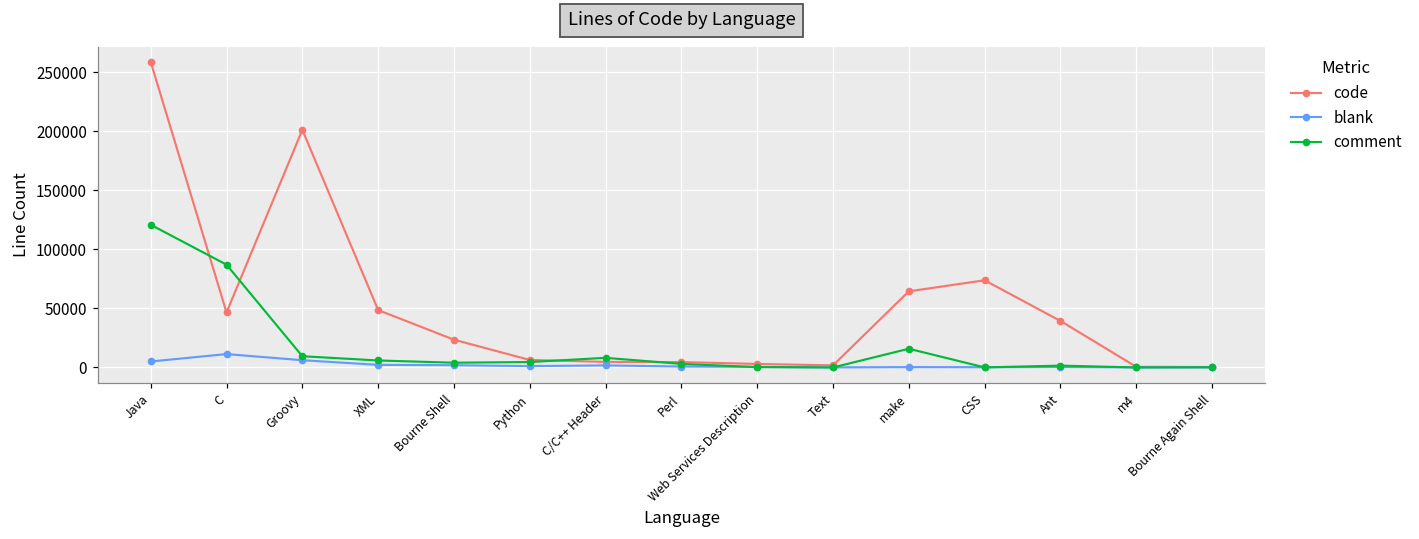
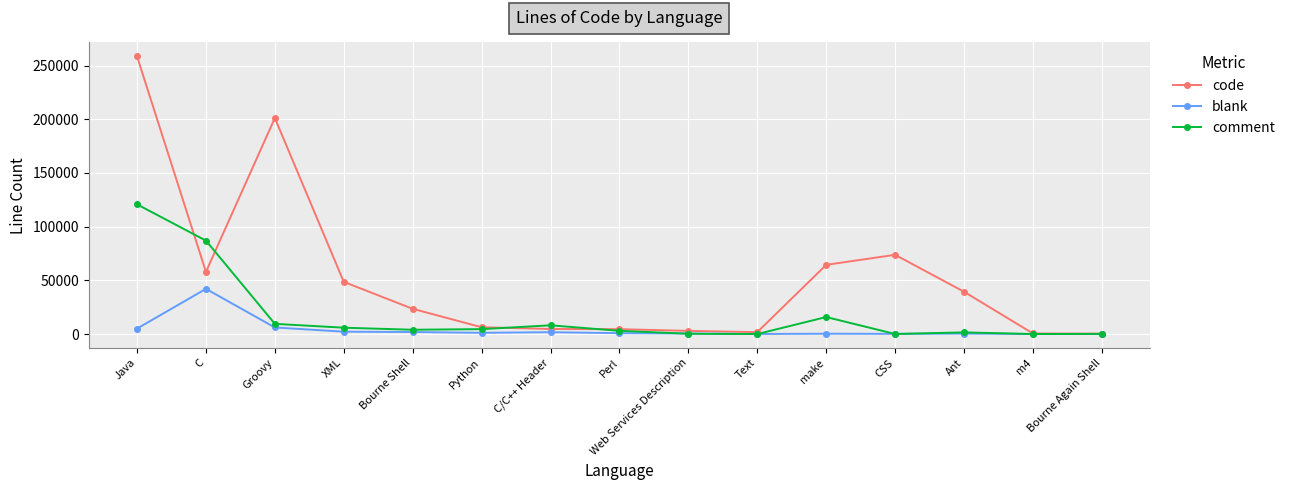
  {
    "code": {
      "Java": 259000,
-     "C": 47000,
+     "C": 58000,
      "Groovy": 201000,
      "XML": 49000,
      "Bourne Shell": 24000,
      "C/C++ Header": 5000,
      "Web Services Description": 3000,
      "make": 64000,
      "CSS": 74000,
      "Ant": 39000
    },
    "blank": {
      "Java": 5000,
-     "C": 11000,
+     "C": 42000,
      "Groovy": 6000,
      "XML": 2000,
      "Python": 1000,
      "C/C++ Header": 2000,
      "make": 0
    },
    "comment": {
      "Java": 121000,
      "C": 87000,
      "Groovy": 9000,
      "XML": 6000,
      "C/C++ Header": 8000,
      "make": 16000
    }
  }
